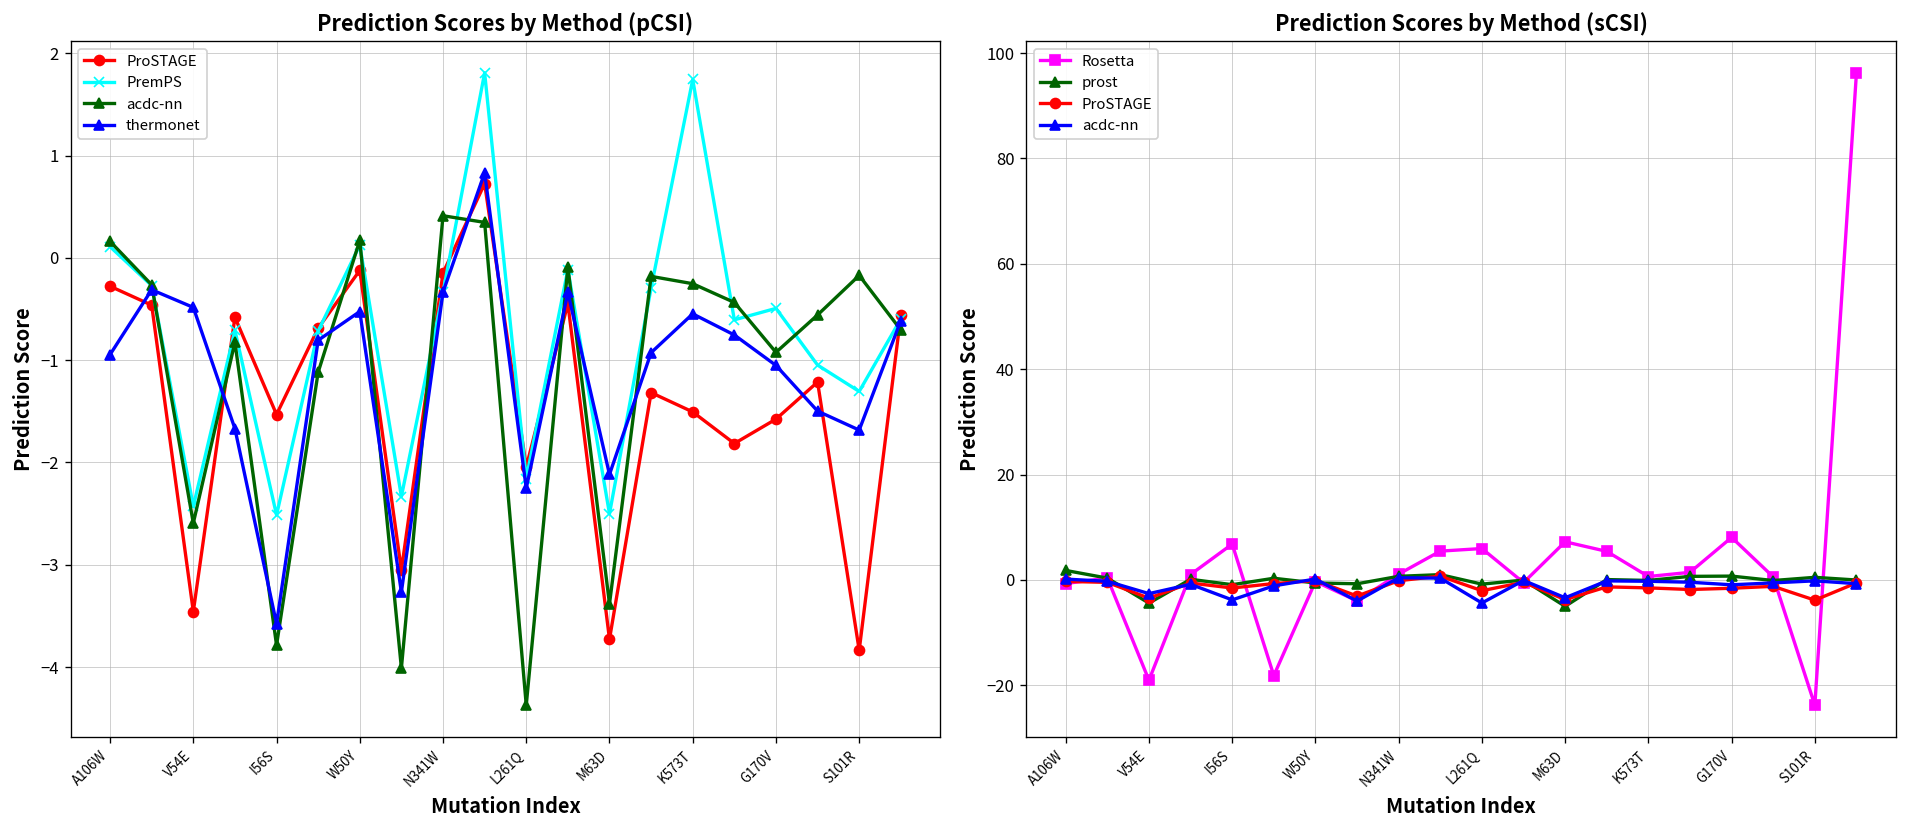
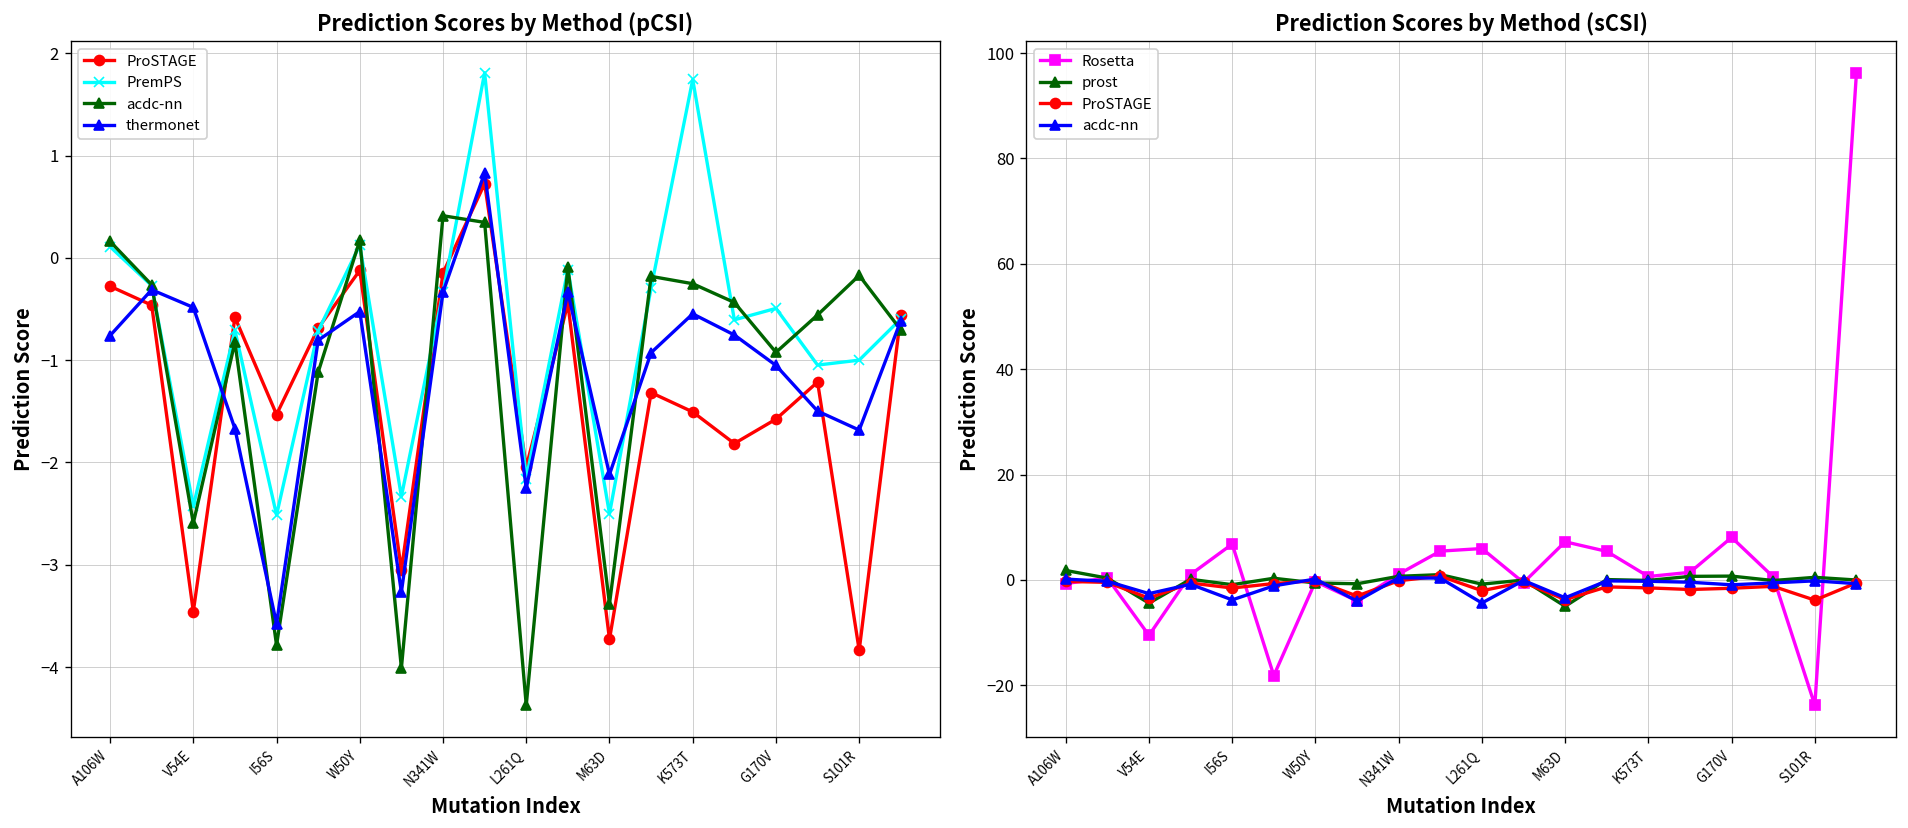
  {
    "Prediction Scores by Method (pCSI)": {
      "ProSTAGE": {
        "A106W": -0.3,
        "V54E": -3.5,
        "I56S": -1.5,
        "W50Y": -0.1,
        "N341W": -0.1,
        "L261Q": -2.0,
        "M63D": -3.7,
        "K573T": -1.5,
        "G170V": -1.6,
        "S101R": -3.8
      },
      "PremPS": {
        "A106W": 0.1,
        "V54E": -2.4,
        "I56S": -2.5,
        "W50Y": 0.1,
        "L261Q": -2.2,
        "M63D": -2.5,
        "K573T": 1.7,
        "G170V": -0.5,
-       "S101R": -1.3
+       "S101R": -1.0
      },
      "thermonet": {
-       "A106W": -0.9,
+       "A106W": -0.8,
        "V54E": -0.5,
        "I56S": -3.6,
        "W50Y": -0.5,
        "L261Q": -2.3,
        "M63D": -2.1,
        "K573T": -0.5,
        "G170V": -1.1,
        "S101R": -1.7
      }
    },
    "Prediction Scores by Method (sCSI)": {
      "Rosetta": {
-       "V54E": -19,
+       "V54E": -11,
        "I56S": 7,
        "L261Q": 6,
        "M63D": 7,
        "K573T": 1,
        "G170V": 8,
        "S101R": -24
      },
      "prost": {
        "A106W": 2,
        "V54E": -4,
        "I56S": -1,
        "L261Q": -1,
        "M63D": -5,
        "G170V": 1,
        "S101R": 0
      },
      "ProSTAGE": {
        "V54E": -3,
        "I56S": -2,
        "L261Q": -2,
        "K573T": -2,
        "G170V": -2,
        "S101R": -4
      },
      "acdc-nn": {
        "V54E": -3,
        "I56S": -4,
        "L261Q": -4,
        "G170V": -1,
        "S101R": 0
      }
    }
  }
